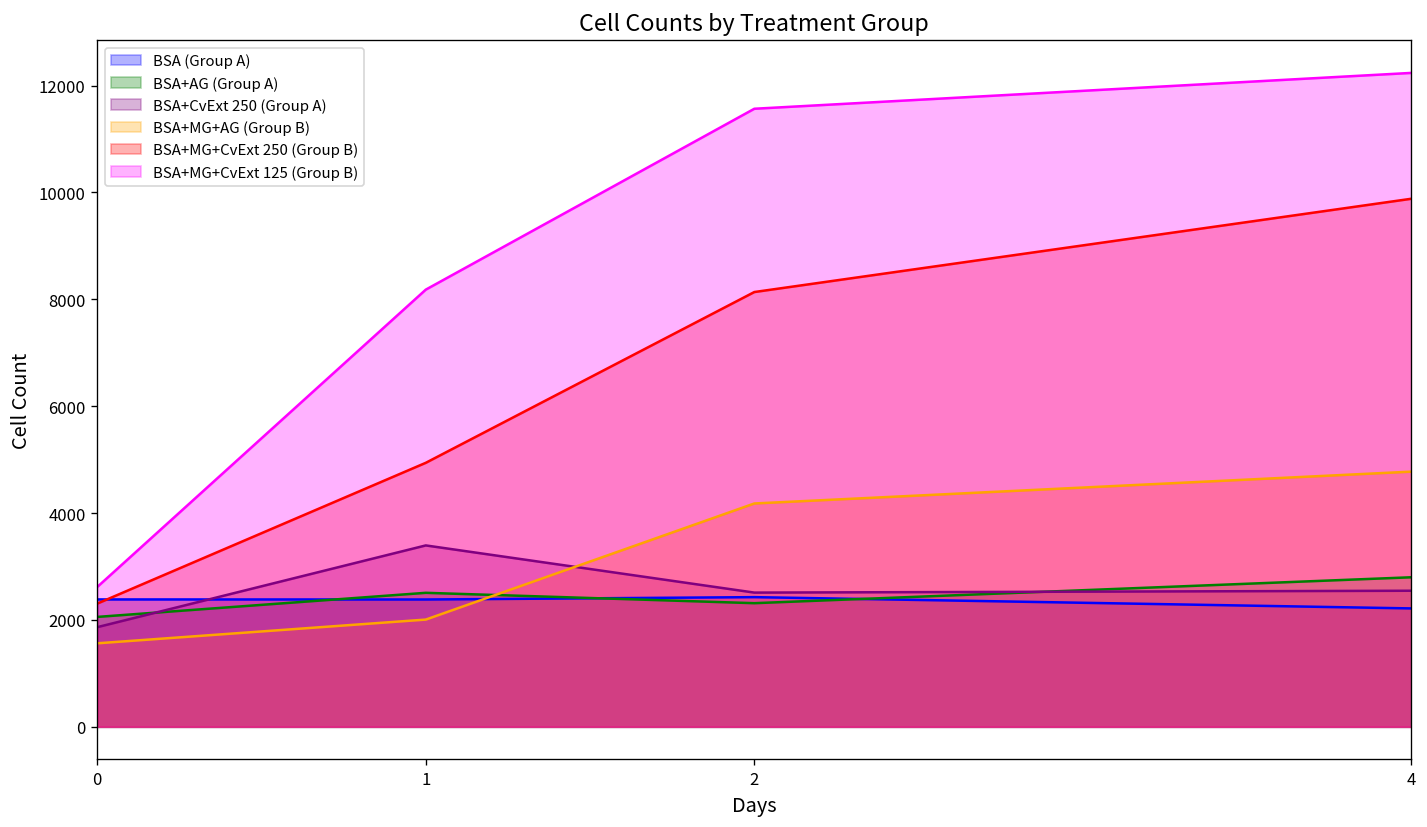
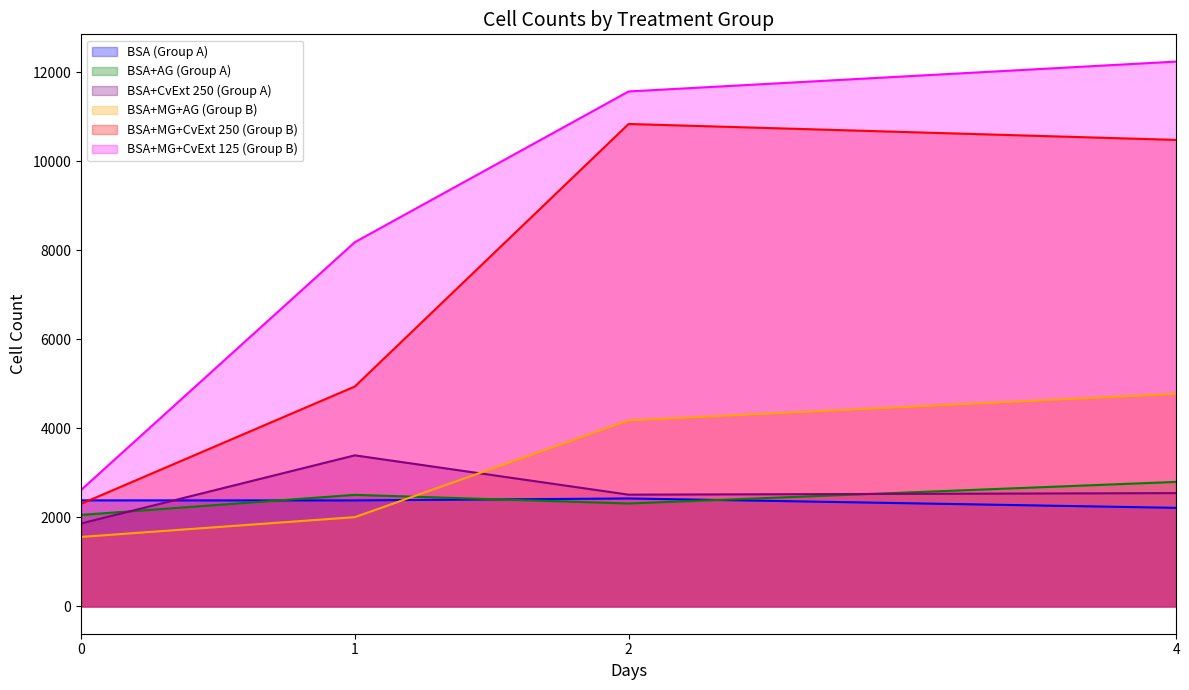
  {
    "BSA (Group A)": {
      "0": 2400,
      "1": 2400,
      "2": 2400,
      "4": 2200
    },
    "BSA+AG (Group A)": {
      "0": 2100,
      "1": 2500,
      "2": 2300,
      "4": 2800
    },
    "BSA+CvExt 250 (Group A)": {
      "0": 1900,
      "1": 3400,
      "2": 2500,
      "4": 2500
    },
    "BSA+MG+AG (Group B)": {
      "0": 1600,
      "1": 2000,
      "2": 4200,
      "4": 4800
    },
    "BSA+MG+CvExt 250 (Group B)": {
      "0": 2300,
      "1": 4900,
-     "2": 8100,
-     "4": 9900
+     "2": 10800,
+     "4": 10500
    },
    "BSA+MG+CvExt 125 (Group B)": {
      "0": 2600,
      "1": 8200,
      "2": 11600,
      "4": 12200
    }
  }
